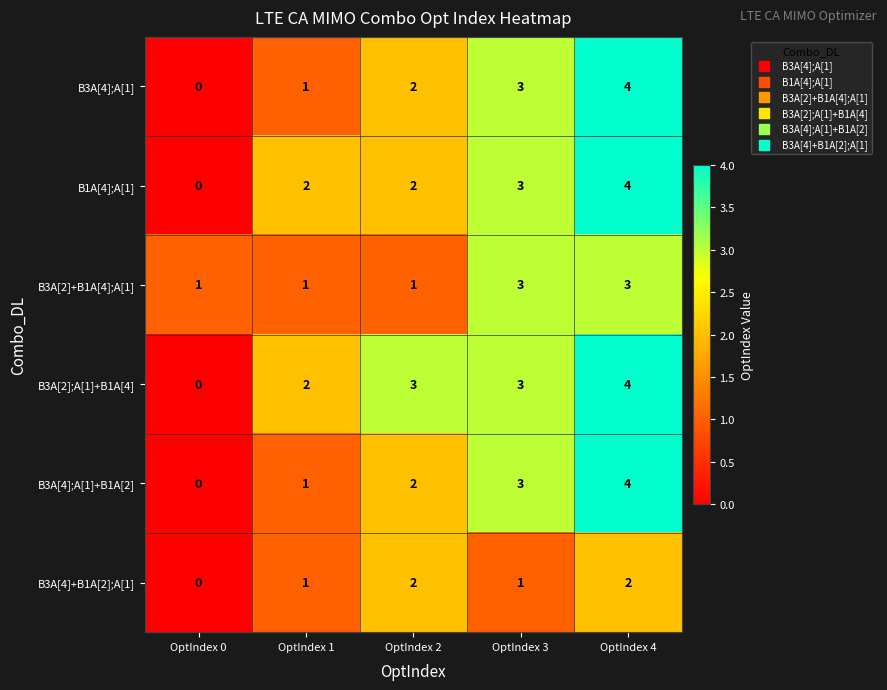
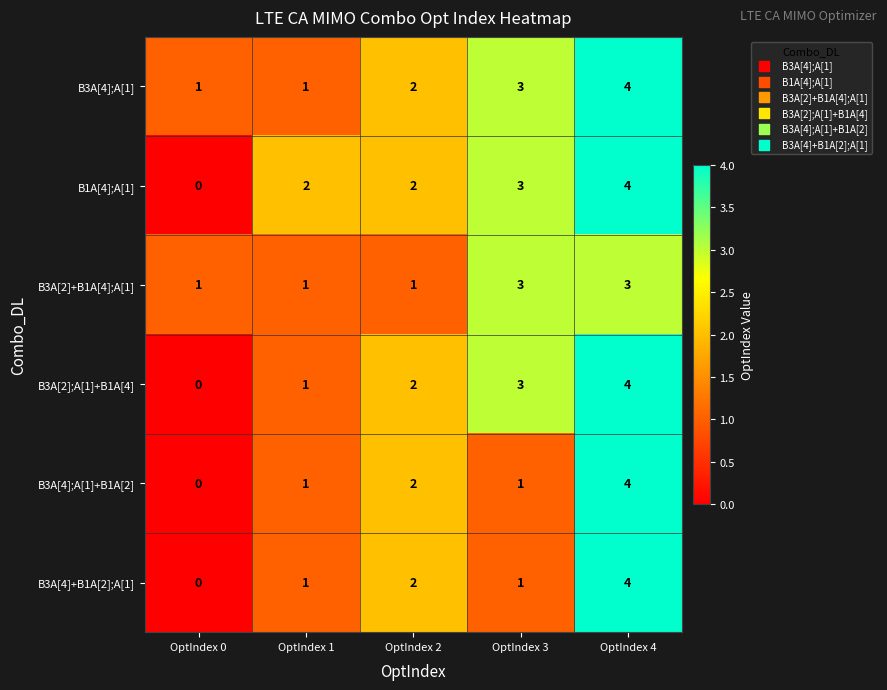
  {
    "B3A[4];A[1]": {
-     "OptIndex 0": 0,
+     "OptIndex 0": 1,
      "OptIndex 1": 1,
      "OptIndex 2": 2,
      "OptIndex 3": 3,
      "OptIndex 4": 4
    },
    "B1A[4];A[1]": {
      "OptIndex 0": 0,
      "OptIndex 1": 2,
      "OptIndex 2": 2,
      "OptIndex 3": 3,
      "OptIndex 4": 4
    },
    "B3A[2]+B1A[4];A[1]": {
      "OptIndex 0": 1,
      "OptIndex 1": 1,
      "OptIndex 2": 1,
      "OptIndex 3": 3,
      "OptIndex 4": 3
    },
    "B3A[2];A[1]+B1A[4]": {
      "OptIndex 0": 0,
-     "OptIndex 1": 2,
-     "OptIndex 2": 3,
+     "OptIndex 1": 1,
+     "OptIndex 2": 2,
      "OptIndex 3": 3,
      "OptIndex 4": 4
    },
    "B3A[4];A[1]+B1A[2]": {
      "OptIndex 0": 0,
      "OptIndex 1": 1,
      "OptIndex 2": 2,
-     "OptIndex 3": 3,
+     "OptIndex 3": 1,
      "OptIndex 4": 4
    },
    "B3A[4]+B1A[2];A[1]": {
      "OptIndex 0": 0,
      "OptIndex 1": 1,
      "OptIndex 2": 2,
      "OptIndex 3": 1,
-     "OptIndex 4": 2
+     "OptIndex 4": 4
    }
  }
